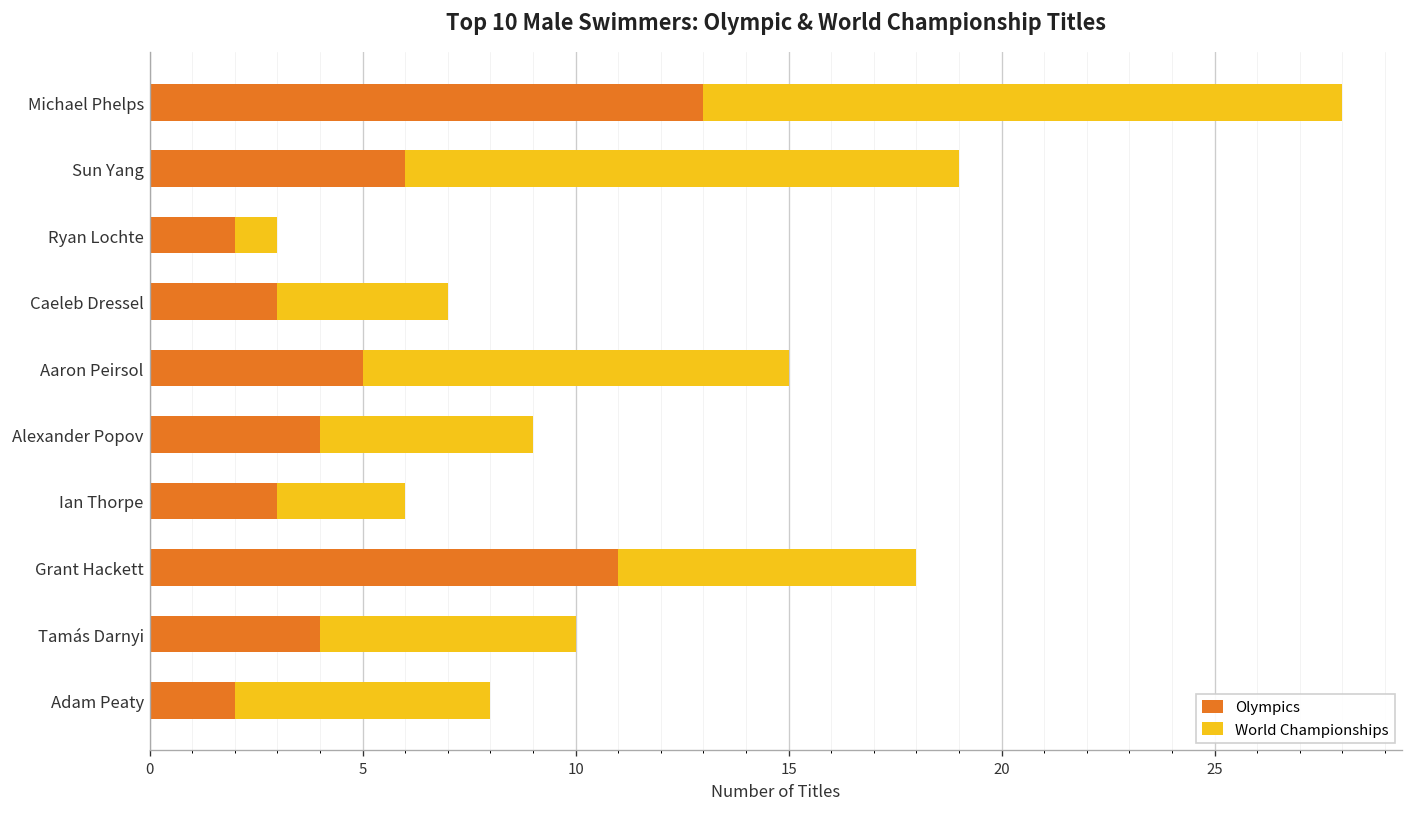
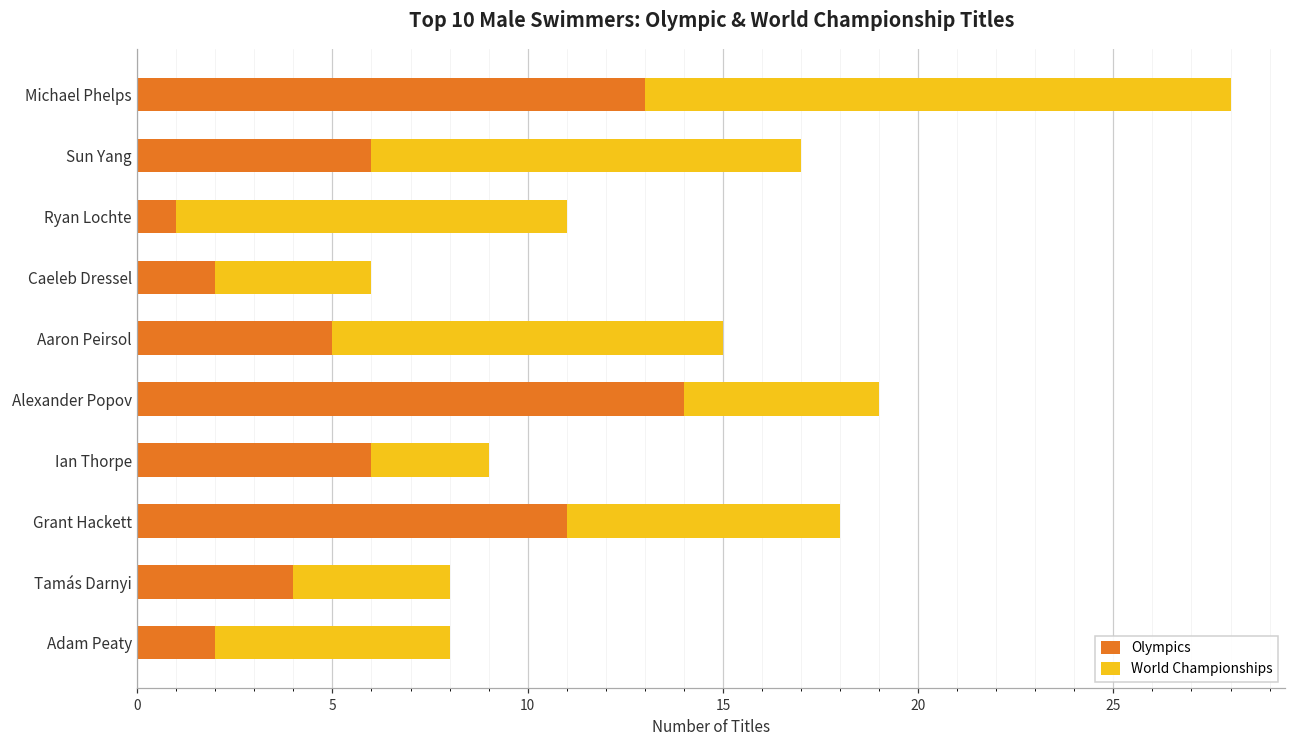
  {
    "Olympics": {
      "Michael Phelps": 13,
      "Sun Yang": 6,
-     "Ryan Lochte": 2,
-     "Caeleb Dressel": 3,
+     "Ryan Lochte": 1,
+     "Caeleb Dressel": 2,
      "Aaron Peirsol": 5,
-     "Alexander Popov": 4,
-     "Ian Thorpe": 3,
+     "Alexander Popov": 14,
+     "Ian Thorpe": 6,
      "Grant Hackett": 11,
      "Tamás Darnyi": 4,
      "Adam Peaty": 2
    },
    "World Championships": {
      "Michael Phelps": 15,
-     "Sun Yang": 13,
-     "Ryan Lochte": 1,
+     "Sun Yang": 11,
+     "Ryan Lochte": 10,
      "Caeleb Dressel": 4,
      "Aaron Peirsol": 10,
      "Alexander Popov": 5,
      "Ian Thorpe": 3,
      "Grant Hackett": 7,
-     "Tamás Darnyi": 6,
+     "Tamás Darnyi": 4,
      "Adam Peaty": 6
    }
  }
